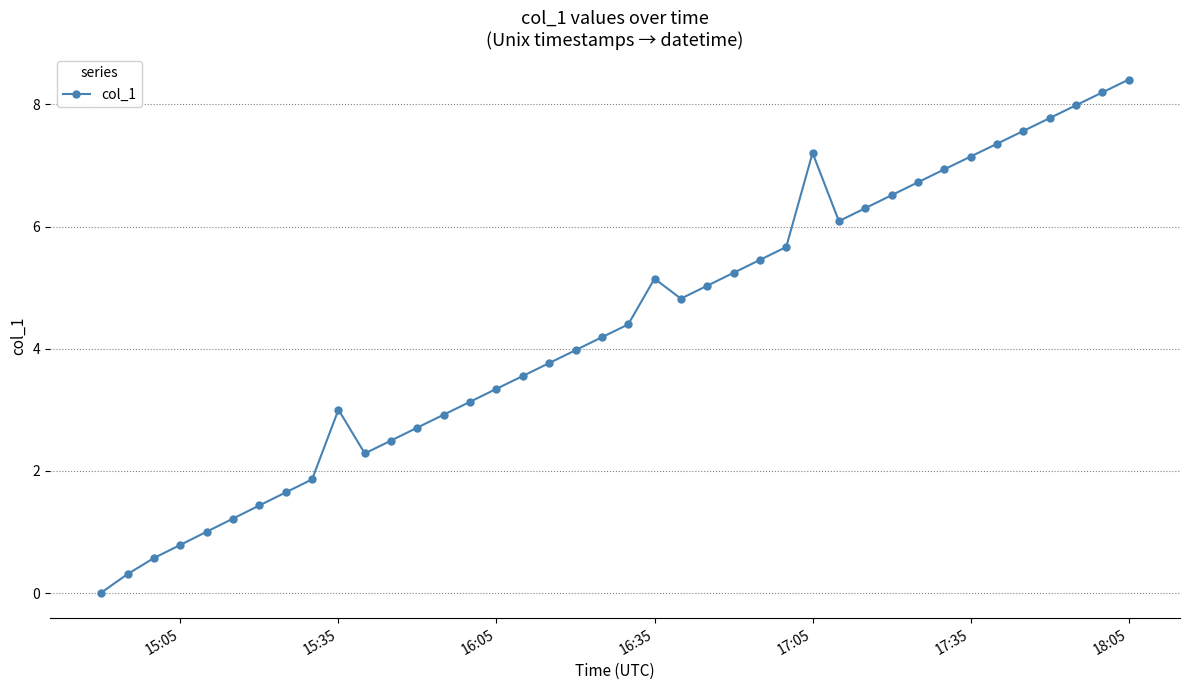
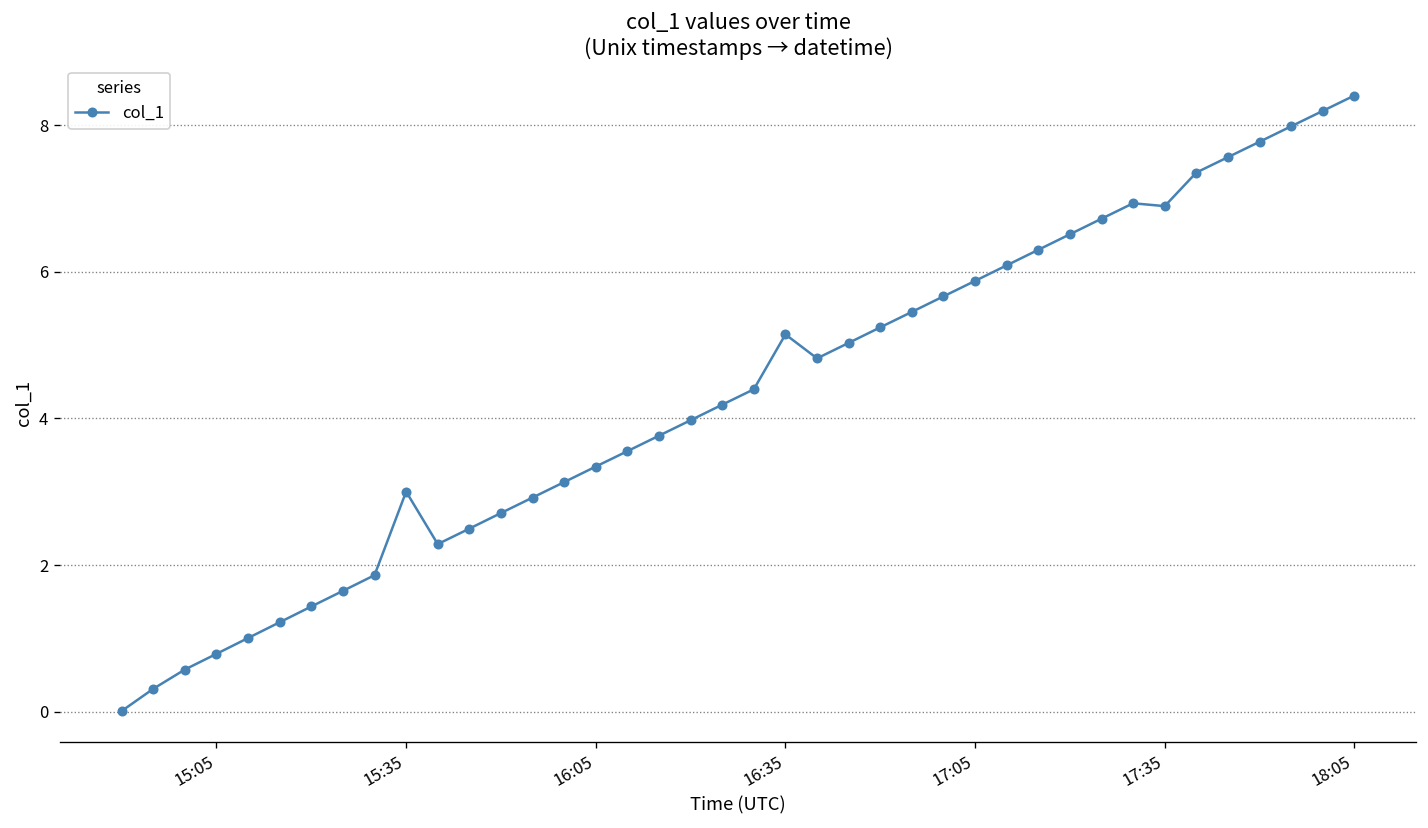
  {
    "15:05": 0.8,
    "15:35": 3.0,
    "16:05": 3.3,
    "16:35": 5.1,
-   "17:05": 7.2,
-   "17:35": 7.1,
+   "17:05": 5.9,
+   "17:35": 6.9,
    "18:05": 8.4
  }
